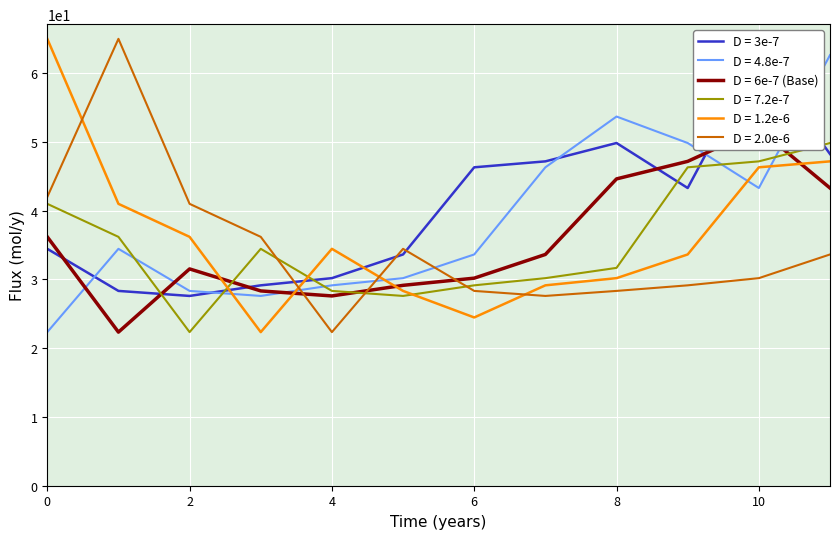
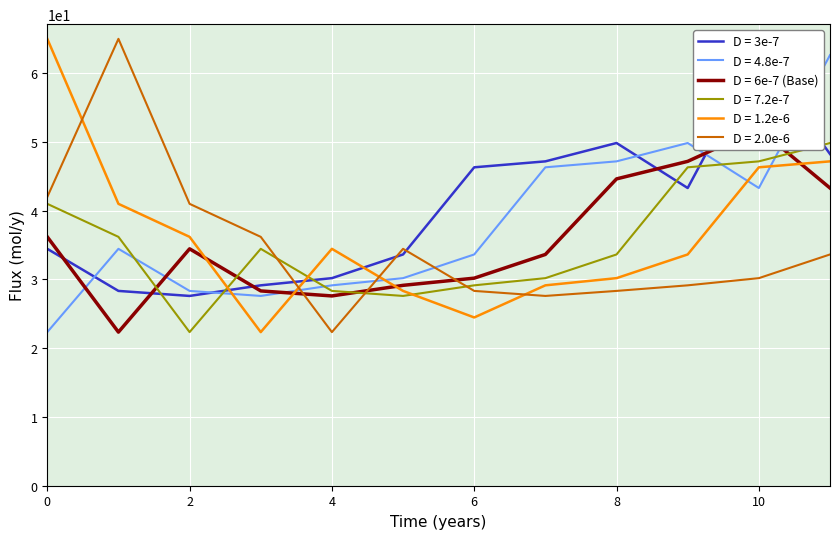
  {
    "D = 3e-7": {
      "0": 34,
      "2": 28,
      "4": 30,
      "6": 46,
      "8": 50
    },
    "D = 4.8e-7": {
      "0": 22,
      "2": 28,
      "4": 29,
      "6": 34,
-     "8": 54,
+     "8": 47,
      "10": 43
    },
    "D = 6e-7 (Base)": {
      "0": 36,
-     "2": 32,
+     "2": 34,
      "4": 28,
      "6": 30,
      "8": 45
    },
    "D = 7.2e-7": {
      "0": 41,
      "2": 22,
      "4": 28,
      "6": 29,
-     "8": 32,
+     "8": 34,
      "10": 47
    },
    "D = 1.2e-6": {
      "0": 65,
      "2": 36,
      "4": 34,
      "6": 24,
      "8": 30,
      "10": 46
    },
    "D = 2.0e-6": {
      "0": 42,
      "2": 41,
      "4": 22,
      "6": 28,
      "8": 28,
      "10": 30
    }
  }
